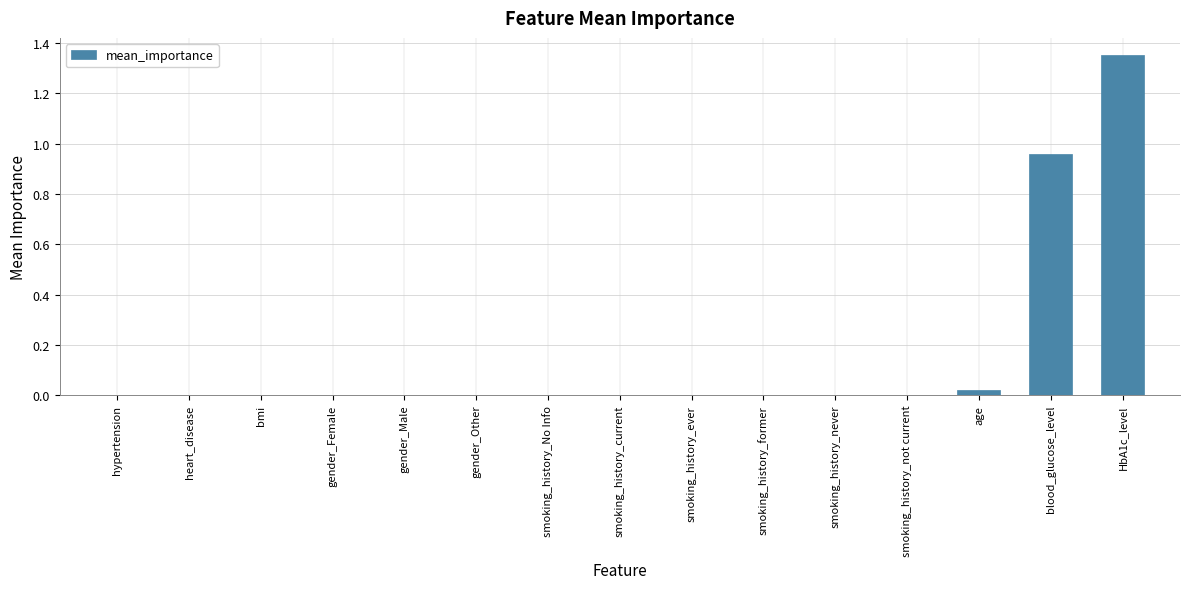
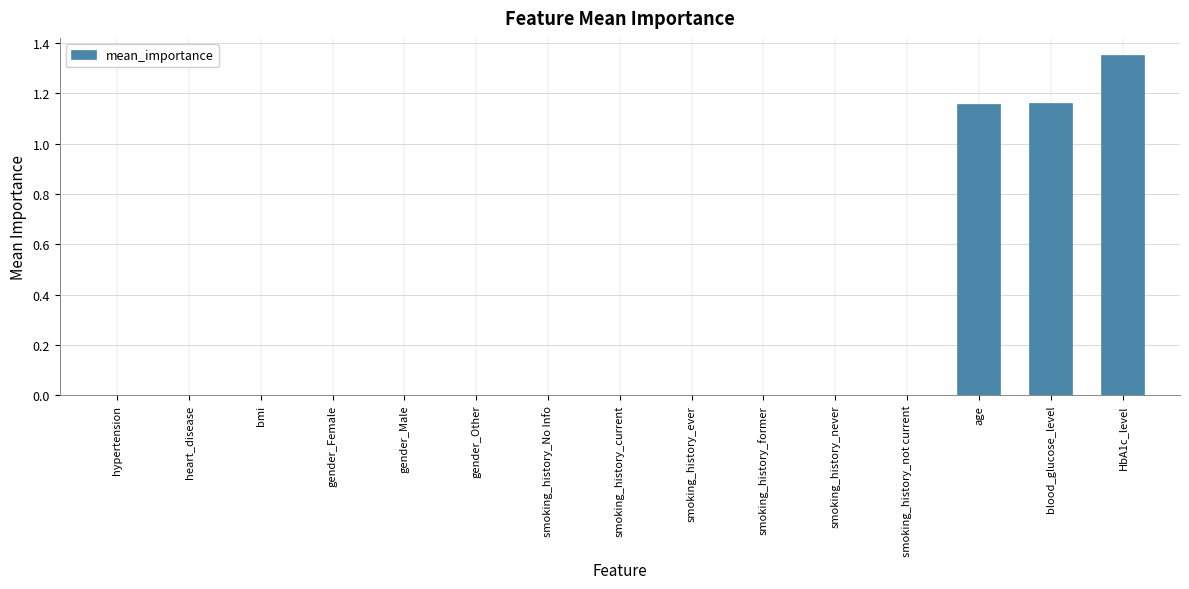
  {
    "hypertension": 0.00,
    "heart_disease": 0.00,
    "bmi": 0.00,
    "gender_Female": 0.00,
    "gender_Male": 0.00,
    "gender_Other": 0.00,
    "smoking_history_No Info": 0.00,
    "smoking_history_current": 0.00,
    "smoking_history_ever": 0.00,
    "smoking_history_former": 0.00,
    "smoking_history_never": 0.00,
    "smoking_history_not current": 0.00,
-   "age": 0.02,
-   "blood_glucose_level": 0.96,
+   "age": 1.16,
+   "blood_glucose_level": 1.16,
    "HbA1c_level": 1.35
  }
